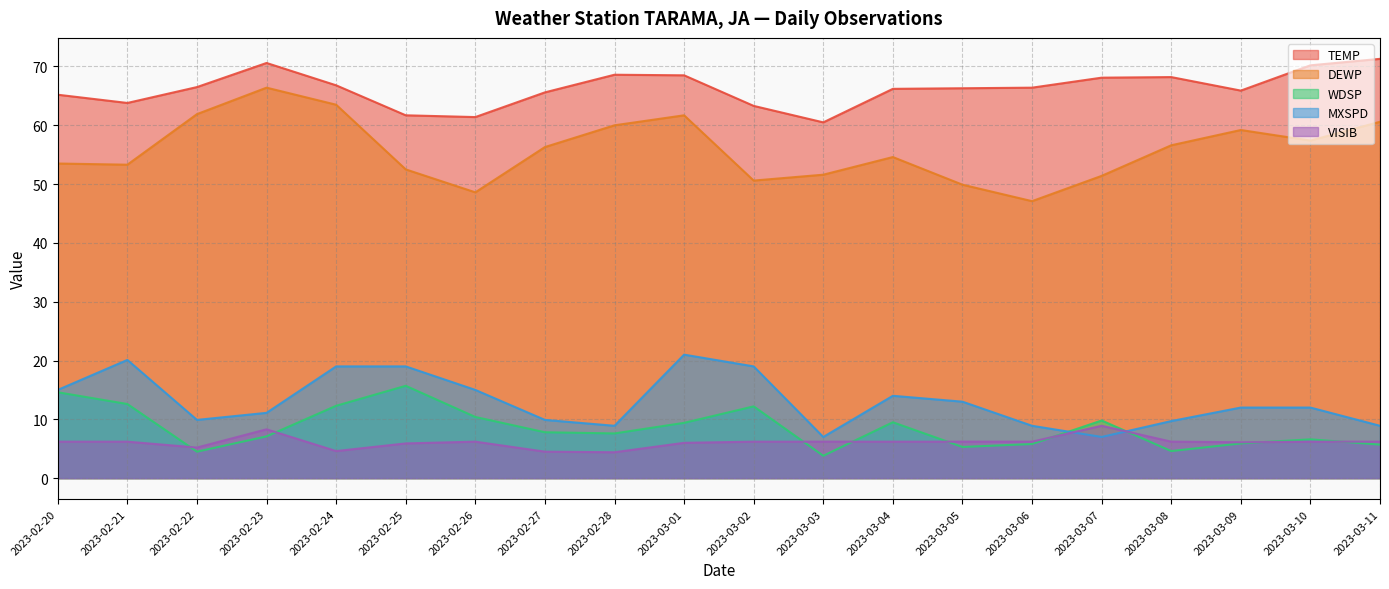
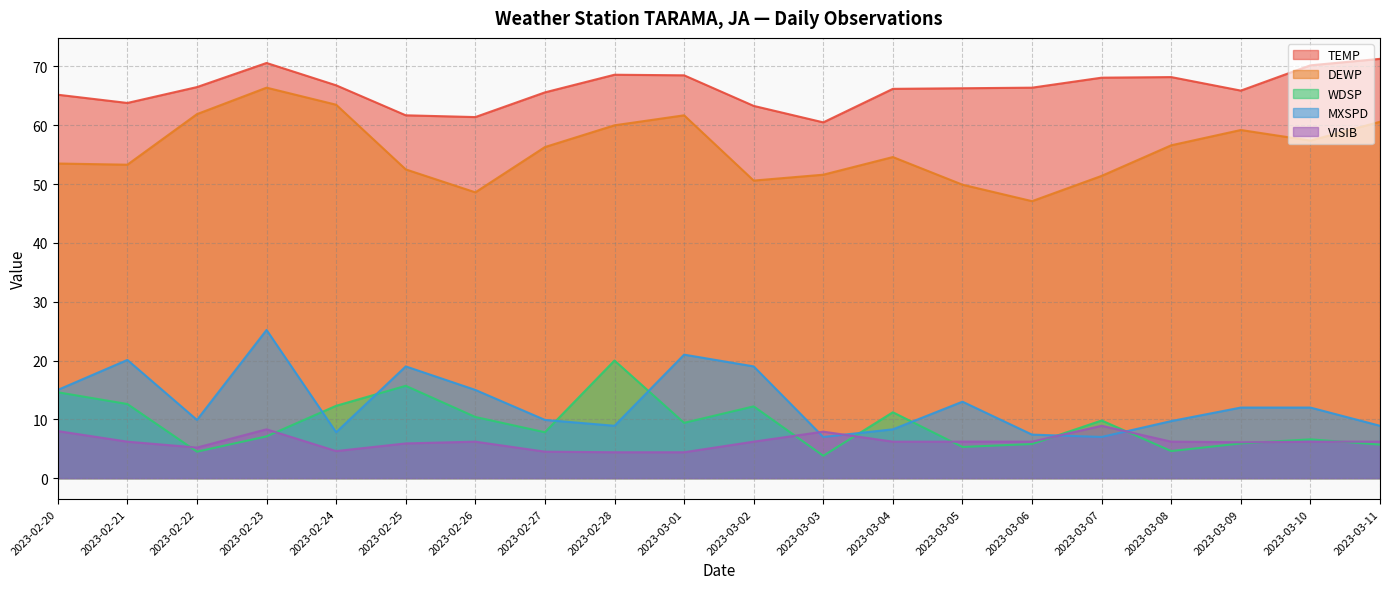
  {
    "WDSP": {
      "2023-02-21": 13,
      "2023-02-22": 5,
      "2023-02-23": 7,
      "2023-02-24": 12,
      "2023-02-25": 16,
      "2023-02-26": 10,
      "2023-02-27": 8,
-     "2023-02-28": 8,
+     "2023-02-28": 20,
      "2023-03-01": 9,
      "2023-03-02": 12,
      "2023-03-03": 4,
-     "2023-03-04": 10,
+     "2023-03-04": 11,
      "2023-03-05": 5,
      "2023-03-07": 10,
      "2023-03-08": 5,
      "2023-03-11": 6
    },
    "MXSPD": {
      "2023-02-21": 20,
      "2023-02-22": 10,
-     "2023-02-23": 11,
-     "2023-02-24": 19,
+     "2023-02-23": 25,
+     "2023-02-24": 8,
      "2023-02-25": 19,
      "2023-02-26": 15,
      "2023-02-27": 10,
      "2023-02-28": 9,
      "2023-03-01": 21,
      "2023-03-02": 19,
      "2023-03-03": 7,
-     "2023-03-04": 14,
+     "2023-03-04": 8,
      "2023-03-05": 13,
-     "2023-03-06": 9,
+     "2023-03-06": 7,
      "2023-03-07": 7,
      "2023-03-08": 10,
      "2023-03-09": 12,
      "2023-03-10": 12,
      "2023-03-11": 9
    },
    "VISIB": {
-     "2023-02-20": 6,
+     "2023-02-20": 8,
      "2023-02-21": 6,
      "2023-02-22": 5,
      "2023-02-23": 8,
      "2023-02-24": 5,
      "2023-02-25": 6,
      "2023-02-26": 6,
      "2023-02-27": 5,
      "2023-02-28": 4,
-     "2023-03-01": 6,
+     "2023-03-01": 4,
      "2023-03-02": 6,
-     "2023-03-03": 6,
+     "2023-03-03": 8,
      "2023-03-04": 6,
      "2023-03-05": 6,
      "2023-03-07": 9,
      "2023-03-08": 6,
      "2023-03-11": 6
    }
  }
